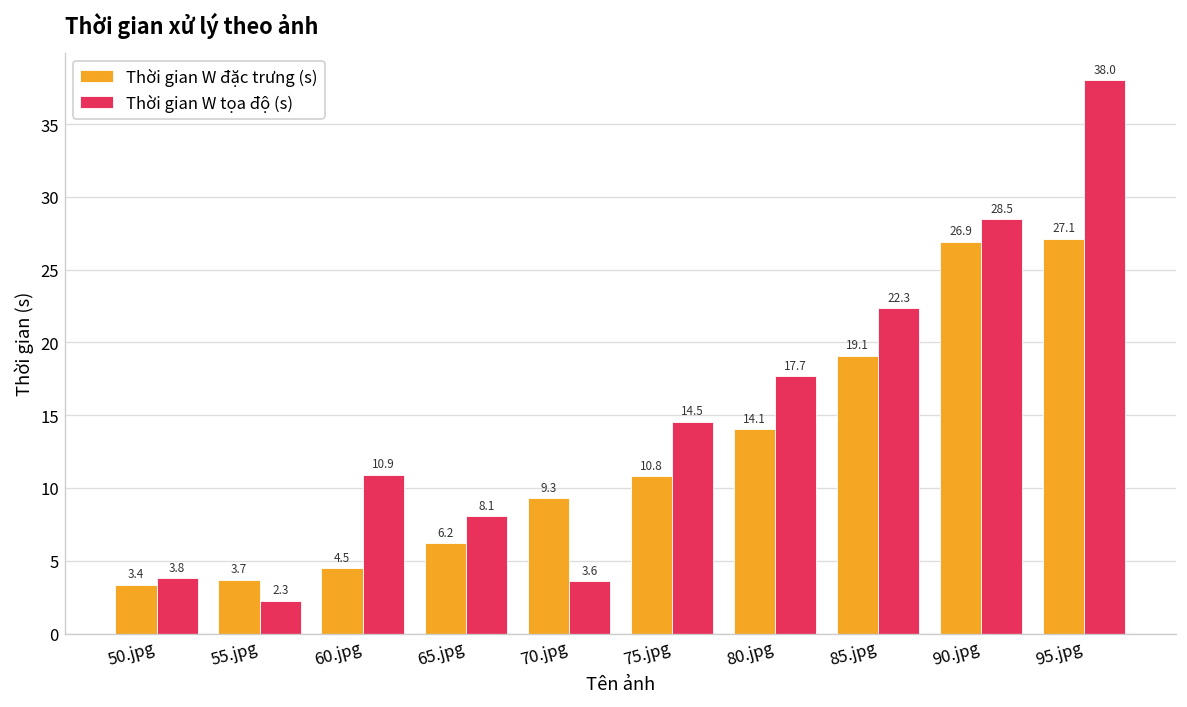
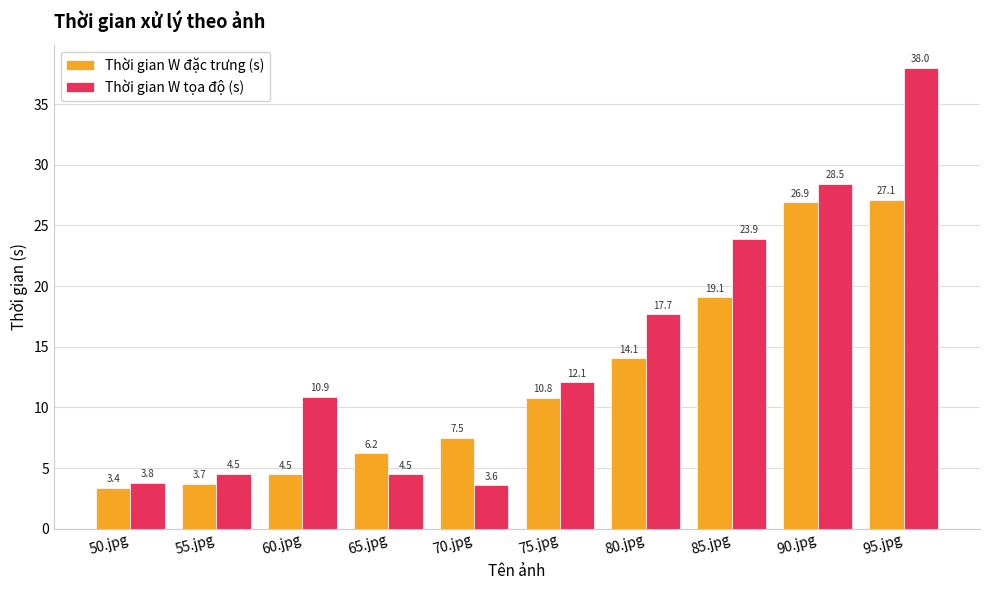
  {
    "Thời gian W đặc trưng (s)": {
      "50.jpg": 3.4,
      "55.jpg": 3.7,
      "60.jpg": 4.5,
      "65.jpg": 6.2,
-     "70.jpg": 9.3,
+     "70.jpg": 7.5,
      "75.jpg": 10.8,
      "80.jpg": 14.1,
      "85.jpg": 19.1,
      "90.jpg": 26.9,
      "95.jpg": 27.1
    },
    "Thời gian W tọa độ (s)": {
      "50.jpg": 3.8,
-     "55.jpg": 2.3,
+     "55.jpg": 4.5,
      "60.jpg": 10.9,
-     "65.jpg": 8.1,
+     "65.jpg": 4.5,
      "70.jpg": 3.6,
-     "75.jpg": 14.5,
+     "75.jpg": 12.1,
      "80.jpg": 17.7,
-     "85.jpg": 22.3,
+     "85.jpg": 23.9,
      "90.jpg": 28.5,
      "95.jpg": 38.0
    }
  }
